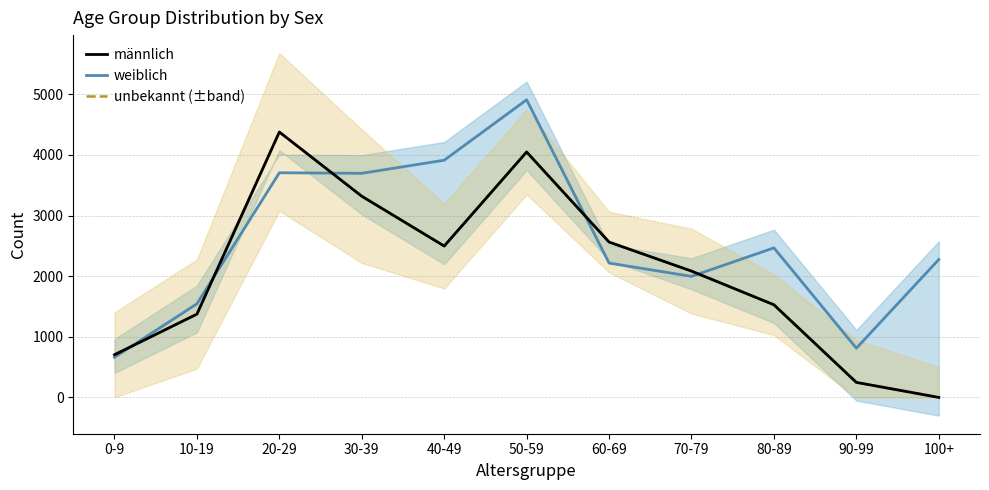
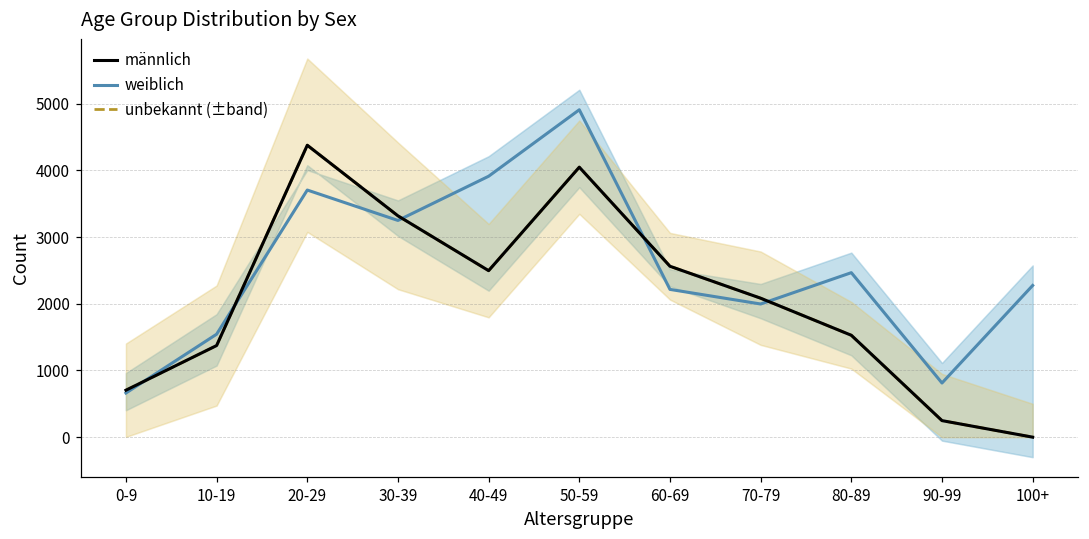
  {
    "unbekannt (±band)": {
      "0-9": 700,
      "10-19": 1400,
      "20-29": 4400,
      "30-39": 3300,
      "40-49": 2500,
      "50-59": 4000,
      "60-69": 2600,
      "70-79": 2100,
      "80-89": 1500,
      "90-99": 200,
      "100+": 0
    },
    "weiblich": {
      "0-9": 700,
      "10-19": 1500,
      "20-29": 3700,
-     "30-39": 3700,
+     "30-39": 3300,
      "40-49": 3900,
      "50-59": 4900,
      "60-69": 2200,
      "70-79": 2000,
      "80-89": 2500,
      "90-99": 800,
      "100+": 2300
    }
  }
